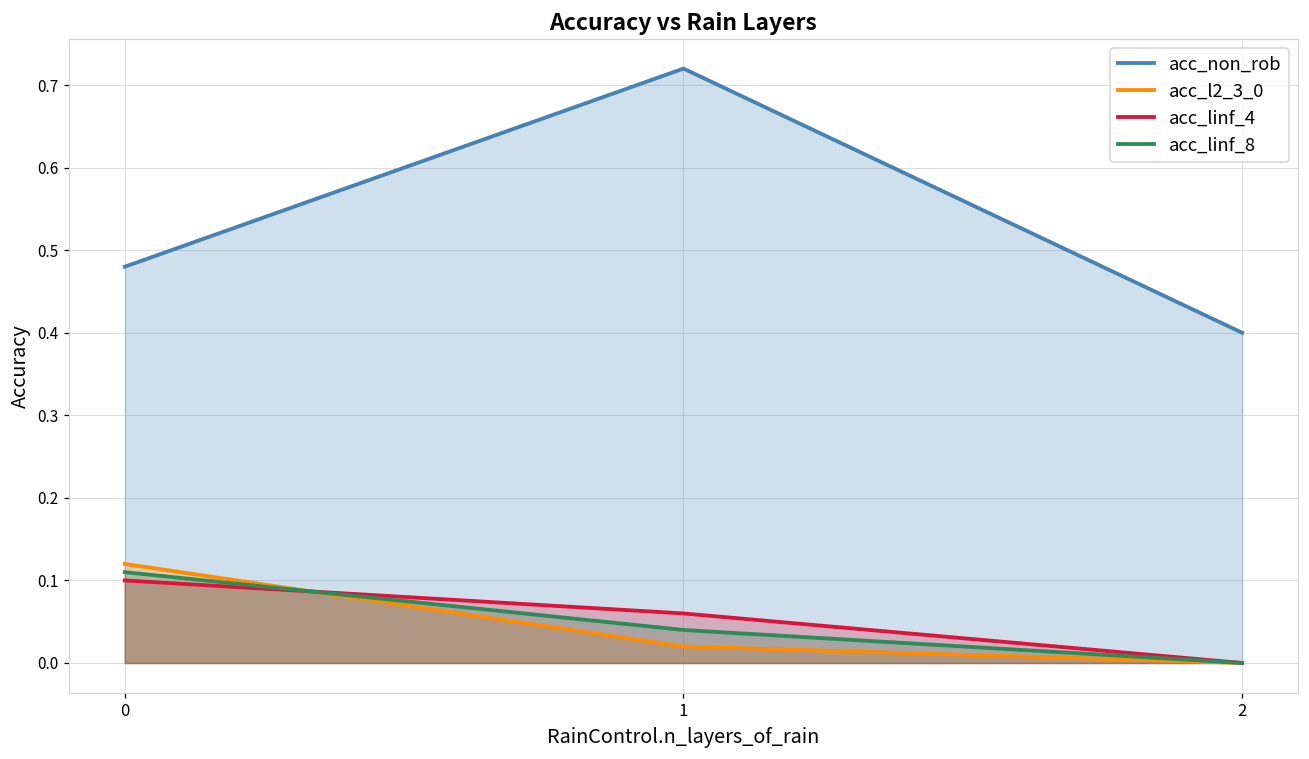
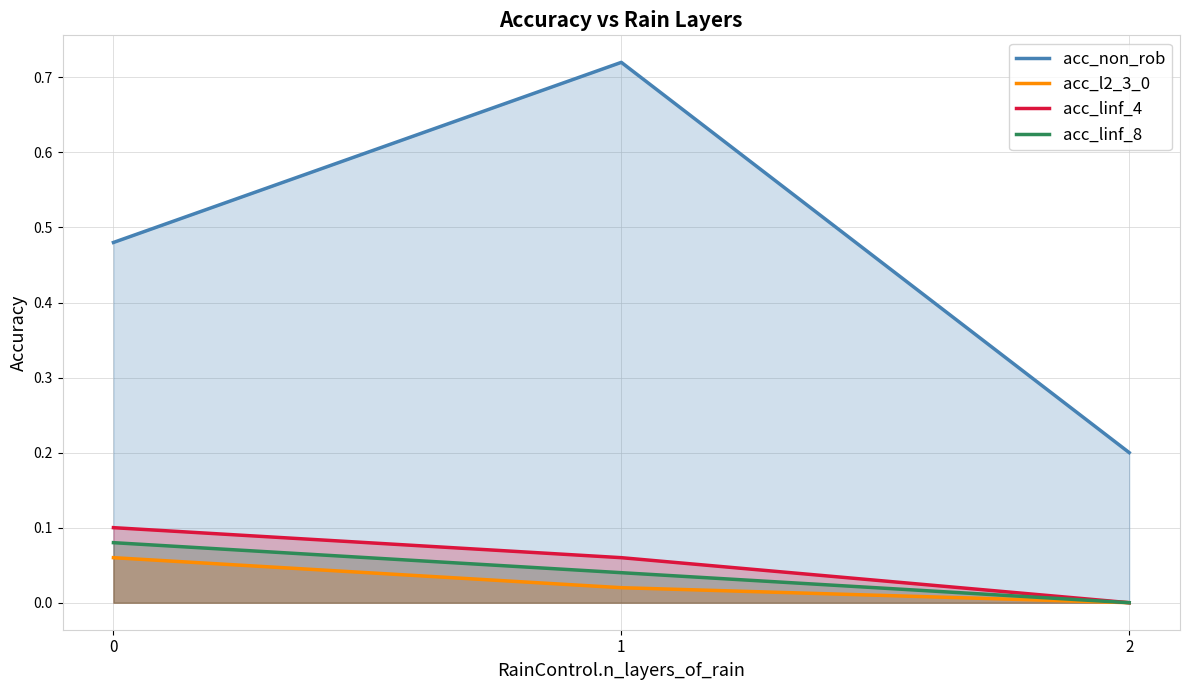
  {
    "acc_non_rob": {
      "0": 0.48,
      "1": 0.72,
-     "2": 0.4
+     "2": 0.2
    },
    "acc_l2_3_0": {
-     "0": 0.12,
+     "0": 0.06,
      "1": 0.02
    },
    "acc_linf_4": {
      "0": 0.10,
      "1": 0.06
    },
    "acc_linf_8": {
-     "0": 0.11,
+     "0": 0.08,
      "1": 0.04
    }
  }
